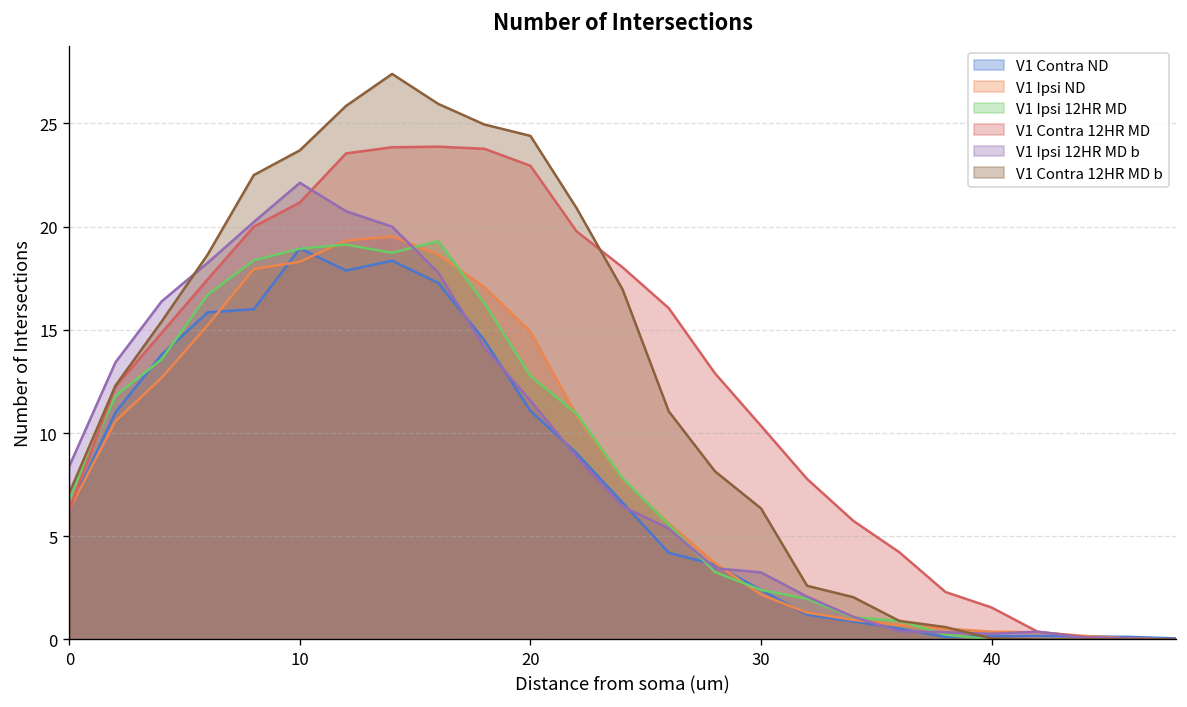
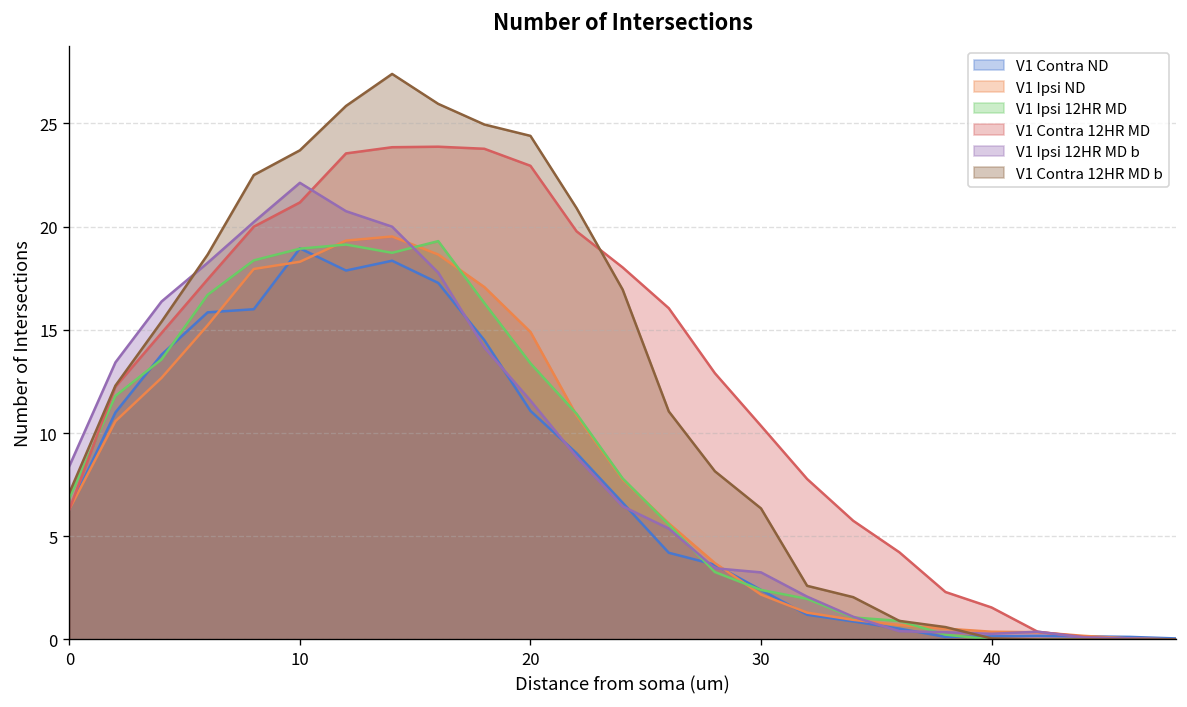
  {
    "V1 Ipsi 12HR MD": {
      "0": 6.9,
-     "20": 12.8
+     "20": 13.4
    }
  }
